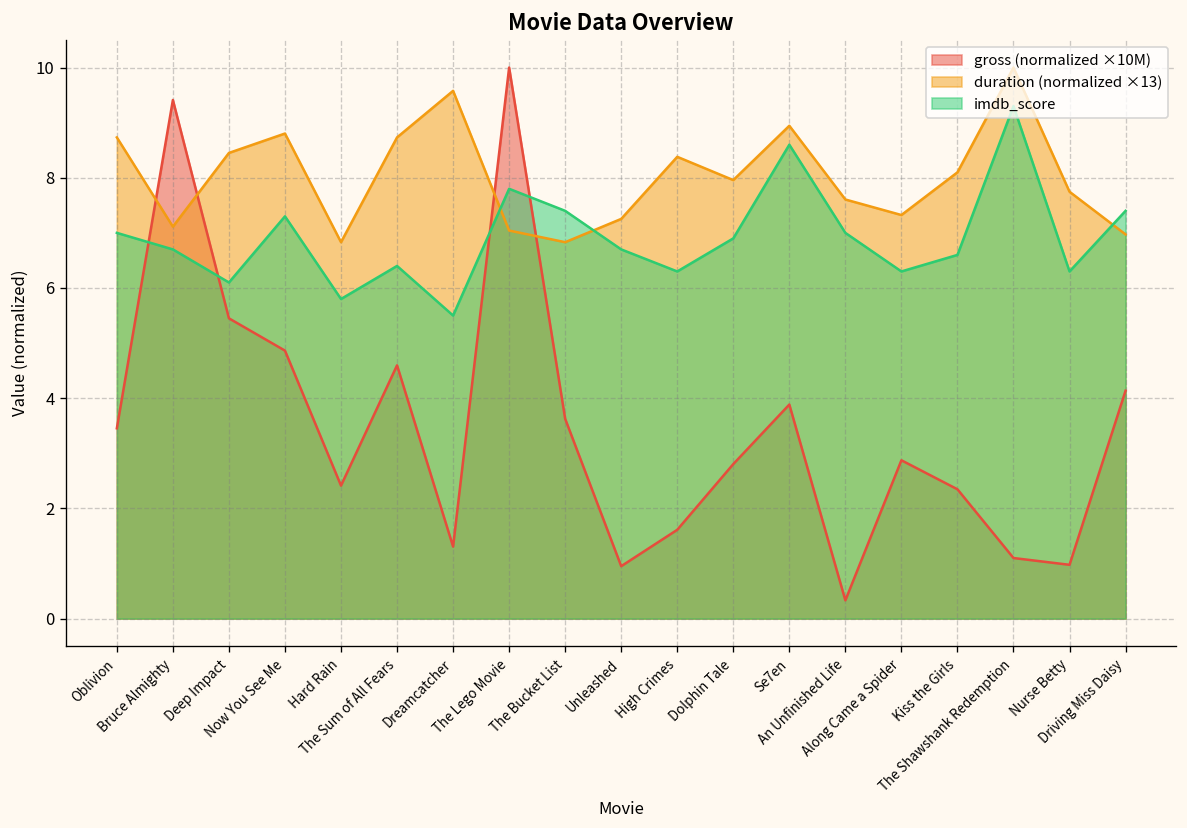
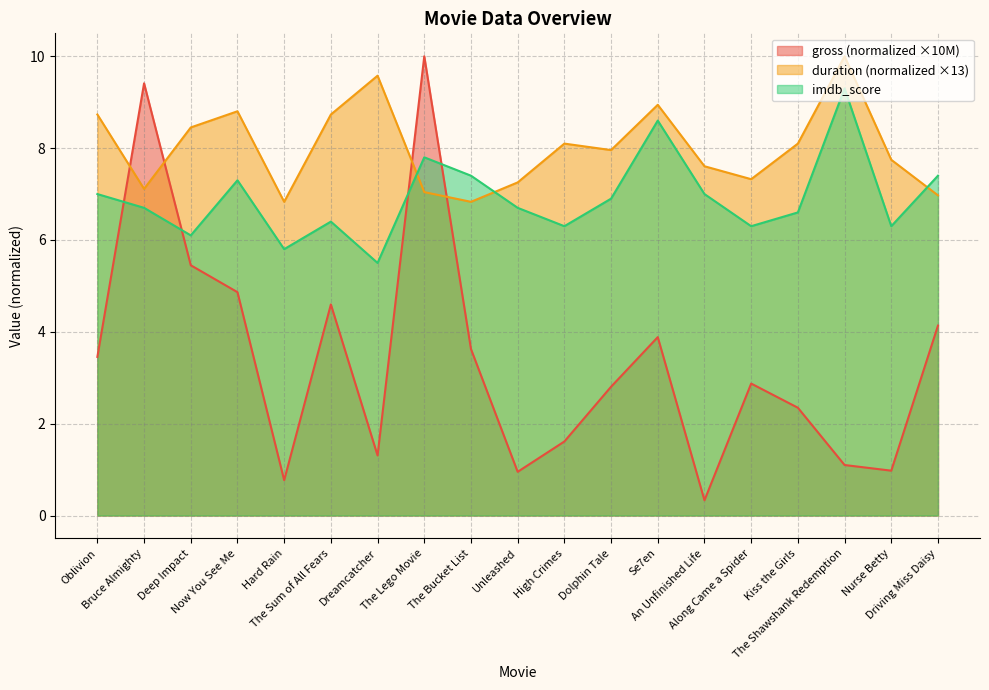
  {
    "gross (normalized ×10M)": {
      "Oblivion": 3.5,
      "Bruce Almighty": 9.4,
      "Deep Impact": 5.4,
      "Now You See Me": 4.9,
-     "Hard Rain": 2.4,
+     "Hard Rain": 0.8,
      "The Sum of All Fears": 4.6,
      "Dreamcatcher": 1.3,
      "The Lego Movie": 10.0,
      "The Bucket List": 3.6,
      "Unleashed": 1.0,
      "High Crimes": 1.6,
      "Dolphin Tale": 2.8,
      "Se7en": 3.9,
      "An Unfinished Life": 0.3,
      "Along Came a Spider": 2.9,
      "Kiss the Girls": 2.3,
      "The Shawshank Redemption": 1.1,
      "Nurse Betty": 1.0,
      "Driving Miss Daisy": 4.1
    },
    "duration (normalized ×13)": {
      "Oblivion": 8.7,
      "Bruce Almighty": 7.1,
      "Deep Impact": 8.5,
      "Now You See Me": 8.8,
      "Hard Rain": 6.8,
      "The Sum of All Fears": 8.7,
      "Dreamcatcher": 9.6,
      "The Lego Movie": 7.0,
      "The Bucket List": 6.8,
      "Unleashed": 7.3,
-     "High Crimes": 8.4,
+     "High Crimes": 8.1,
      "Dolphin Tale": 8.0,
      "Se7en": 8.9,
      "An Unfinished Life": 7.6,
      "Along Came a Spider": 7.3,
      "Kiss the Girls": 8.1,
      "Nurse Betty": 7.7,
      "Driving Miss Daisy": 7.0
    },
    "imdb_score": {
      "Oblivion": 7.0,
      "Bruce Almighty": 6.7,
      "Deep Impact": 6.1,
      "Now You See Me": 7.3,
      "Hard Rain": 5.8,
      "The Sum of All Fears": 6.4,
      "Dreamcatcher": 5.5,
      "The Lego Movie": 7.8,
      "The Bucket List": 7.4,
      "Unleashed": 6.7,
      "High Crimes": 6.3,
      "Dolphin Tale": 6.9,
      "Se7en": 8.6,
      "An Unfinished Life": 7.0,
      "Along Came a Spider": 6.3,
      "Kiss the Girls": 6.6,
      "Nurse Betty": 6.3,
      "Driving Miss Daisy": 7.4
    }
  }
